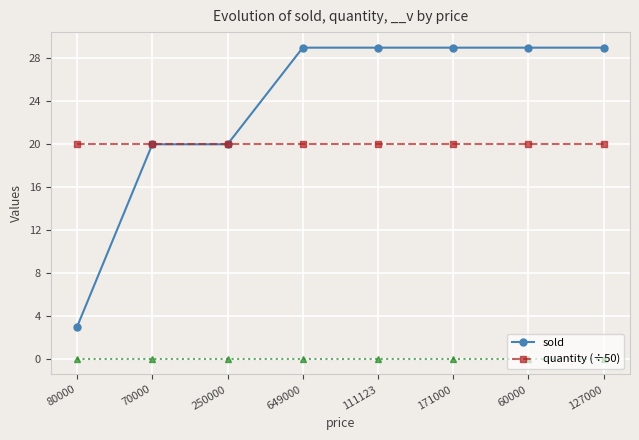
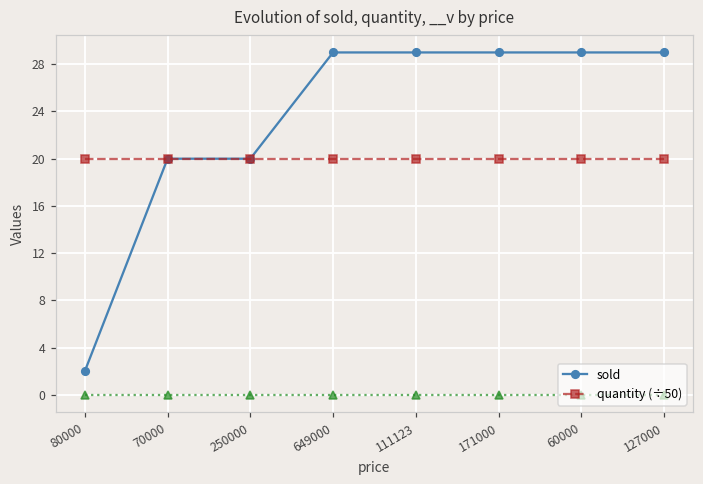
  {
    "sold": {
-     "80000": 3,
+     "80000": 2,
      "649000": 29,
      "111123": 29,
      "171000": 29,
      "60000": 29,
      "127000": 29
    },
    "quantity (÷50)": {
      "80000": 20,
      "649000": 20,
      "111123": 20,
      "171000": 20,
      "60000": 20,
      "127000": 20
    }
  }
